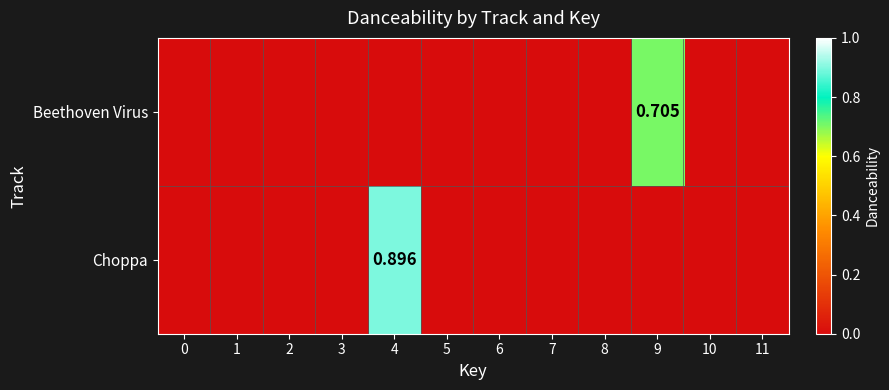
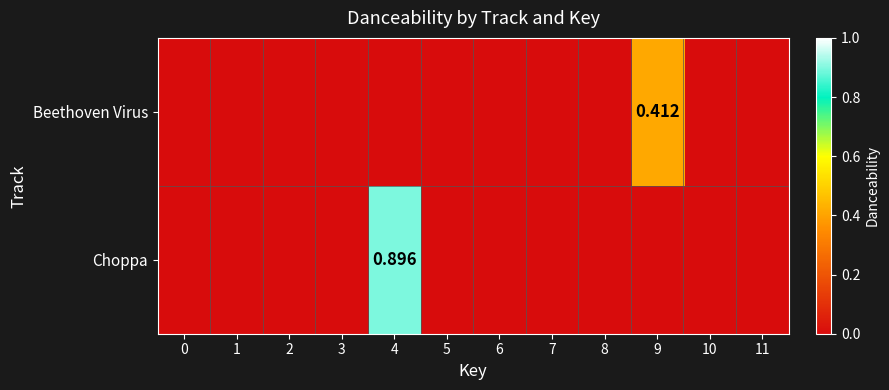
  {
    "Beethoven Virus": {
-     "9": 0.705
+     "9": 0.412
    },
    "Choppa": {
      "4": 0.896
    }
  }
